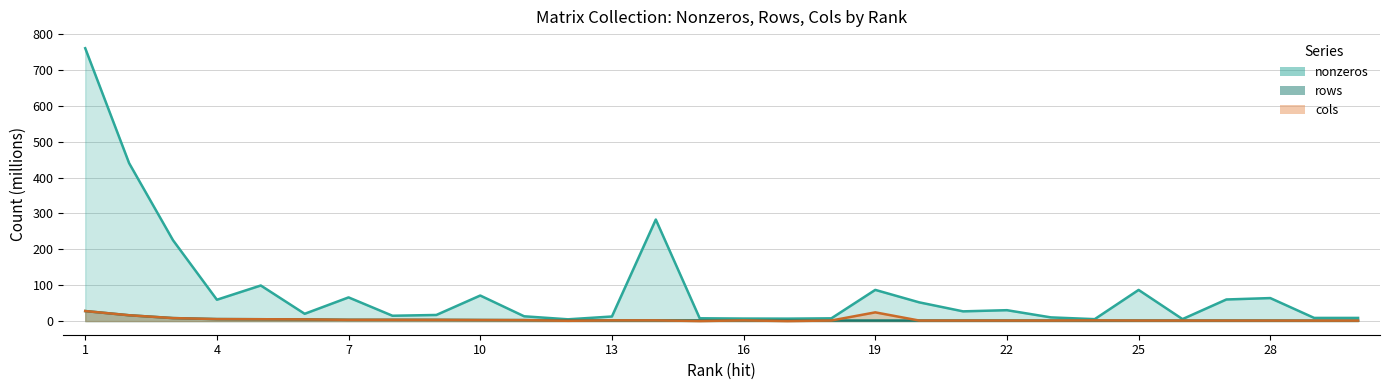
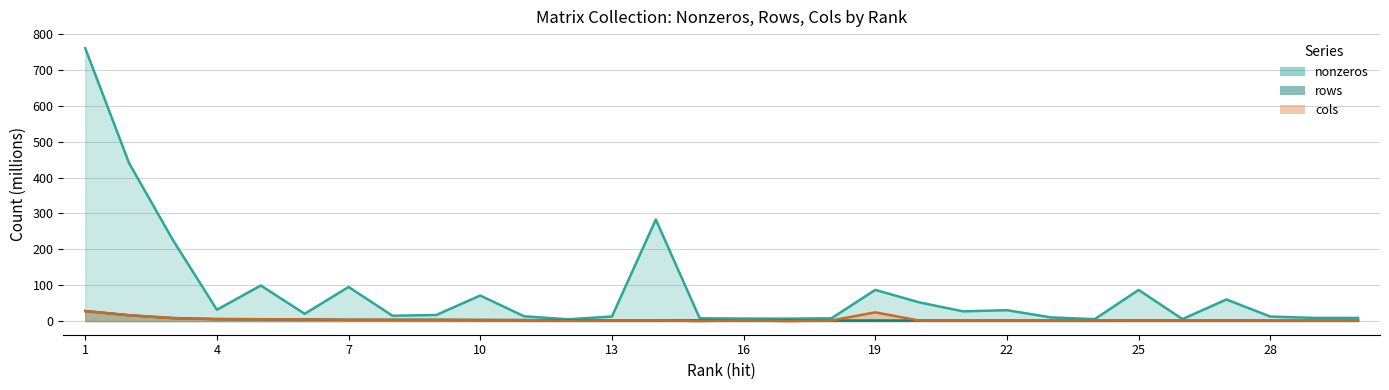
  {
    "nonzeros": {
      "1": 760,
-     "4": 60,
-     "7": 70,
+     "4": 30,
+     "7": 100,
      "10": 70,
      "13": 10,
      "19": 90,
      "22": 30,
      "25": 90,
-     "28": 60
+     "28": 10
    },
    "rows": {
      "19": 0
    },
    "cols": {
      "19": 20
    }
  }
